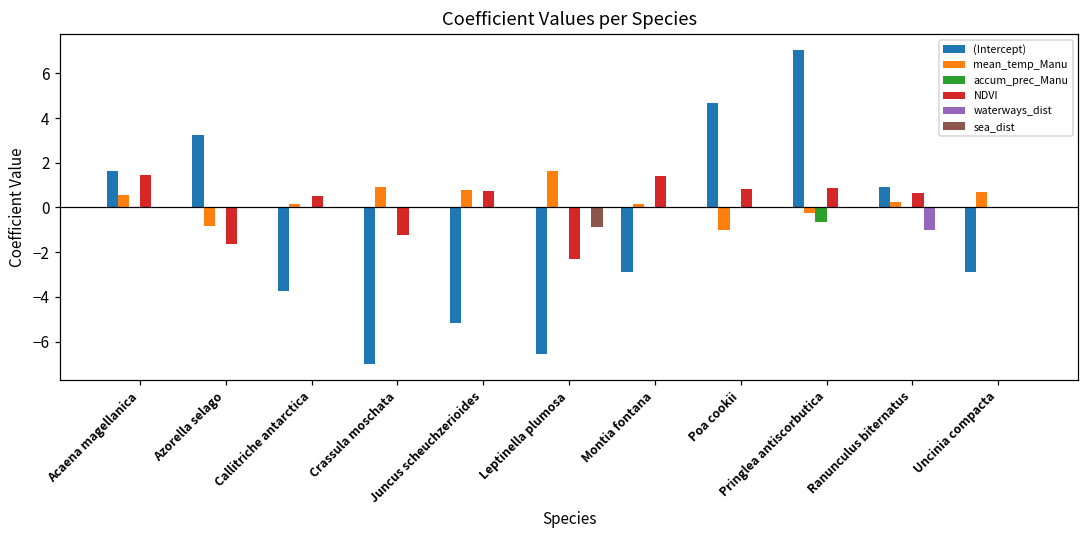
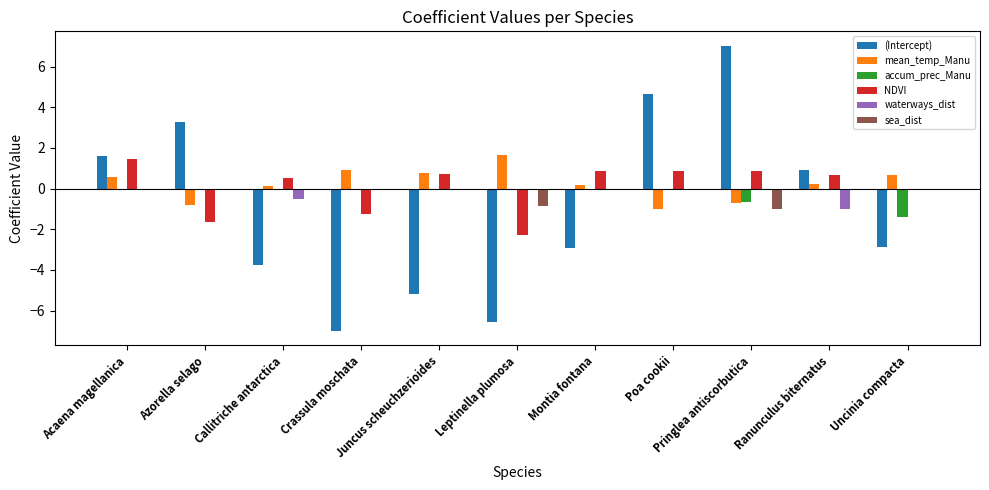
  {
    "(Intercept)": {
      "Acaena magellanica": 1.6,
      "Azorella selago": 3.3,
      "Callitriche antarctica": -3.8,
      "Crassula moschata": -7.0,
      "Juncus scheuchzerioides": -5.2,
      "Leptinella plumosa": -6.6,
      "Montia fontana": -2.9,
      "Poa cookii": 4.7,
      "Pringlea antiscorbutica": 7.0,
      "Ranunculus biternatus": 0.9,
      "Uncinia compacta": -2.9
    },
    "mean_temp_Manu": {
      "Acaena magellanica": 0.6,
      "Azorella selago": -0.8,
      "Callitriche antarctica": 0.1,
      "Crassula moschata": 0.9,
      "Juncus scheuchzerioides": 0.8,
      "Leptinella plumosa": 1.6,
      "Montia fontana": 0.2,
      "Poa cookii": -1.0,
-     "Pringlea antiscorbutica": -0.3,
+     "Pringlea antiscorbutica": -0.7,
      "Ranunculus biternatus": 0.2,
      "Uncinia compacta": 0.7
    },
    "accum_prec_Manu": {
      "Pringlea antiscorbutica": -0.6,
-     "Uncinia compacta": 0.0
+     "Uncinia compacta": -1.4
    },
    "NDVI": {
      "Acaena magellanica": 1.4,
      "Azorella selago": -1.6,
      "Callitriche antarctica": 0.5,
      "Crassula moschata": -1.2,
      "Juncus scheuchzerioides": 0.7,
      "Leptinella plumosa": -2.3,
-     "Montia fontana": 1.4,
+     "Montia fontana": 0.9,
      "Poa cookii": 0.8,
      "Pringlea antiscorbutica": 0.9,
      "Ranunculus biternatus": 0.7
    },
    "waterways_dist": {
-     "Callitriche antarctica": 0.0,
+     "Callitriche antarctica": -0.5,
      "Ranunculus biternatus": -1.0
    },
    "sea_dist": {
      "Leptinella plumosa": -1,
-     "Pringlea antiscorbutica": 0
+     "Pringlea antiscorbutica": -1
    }
  }
